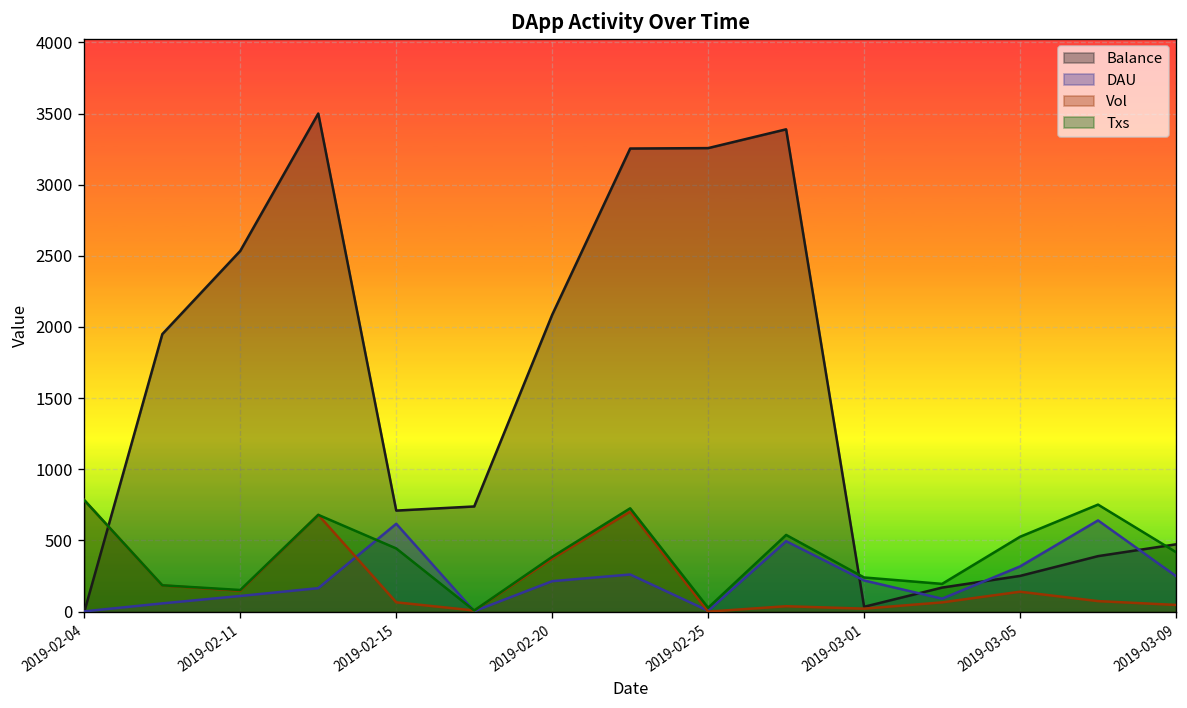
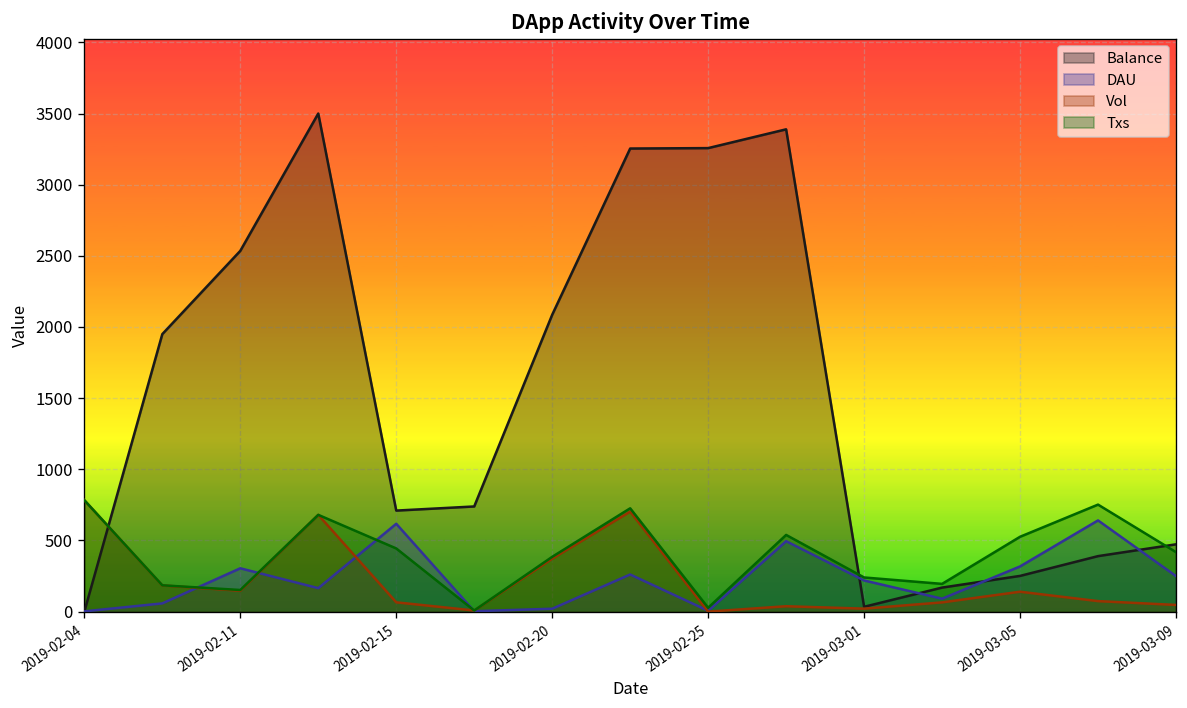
  {
    "DAU": {
-     "2019-02-11": 110,
+     "2019-02-11": 300,
      "2019-02-15": 620,
-     "2019-02-20": 210,
+     "2019-02-20": 20,
      "2019-03-05": 320,
      "2019-03-09": 250
    },
    "Vol": {
      "2019-02-15": 70,
      "2019-03-05": 140,
      "2019-03-09": 50
    }
  }
